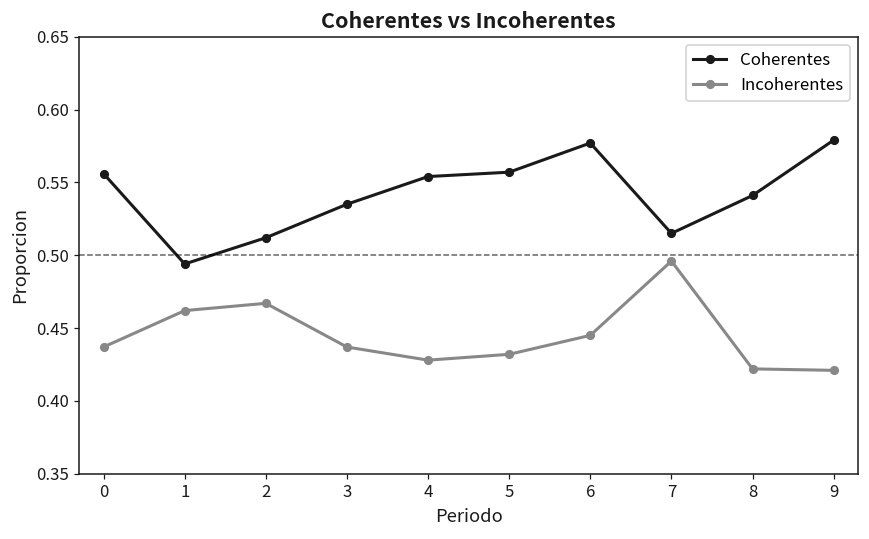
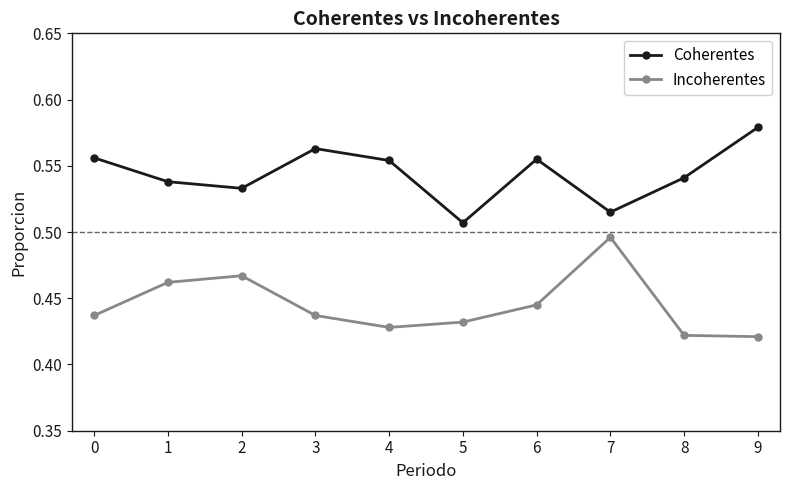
  {
    "Coherentes": {
      "0": 0.556,
-     "1": 0.494,
-     "2": 0.512,
-     "3": 0.535,
+     "1": 0.538,
+     "2": 0.533,
+     "3": 0.563,
      "4": 0.554,
-     "5": 0.557,
-     "6": 0.577,
+     "5": 0.507,
+     "6": 0.555,
      "7": 0.515,
      "8": 0.541,
      "9": 0.579
    },
    "Incoherentes": {
      "0": 0.437,
      "1": 0.462,
      "2": 0.467,
      "3": 0.437,
      "4": 0.428,
      "5": 0.432,
      "6": 0.445,
      "7": 0.496,
      "8": 0.422,
      "9": 0.421
    }
  }
